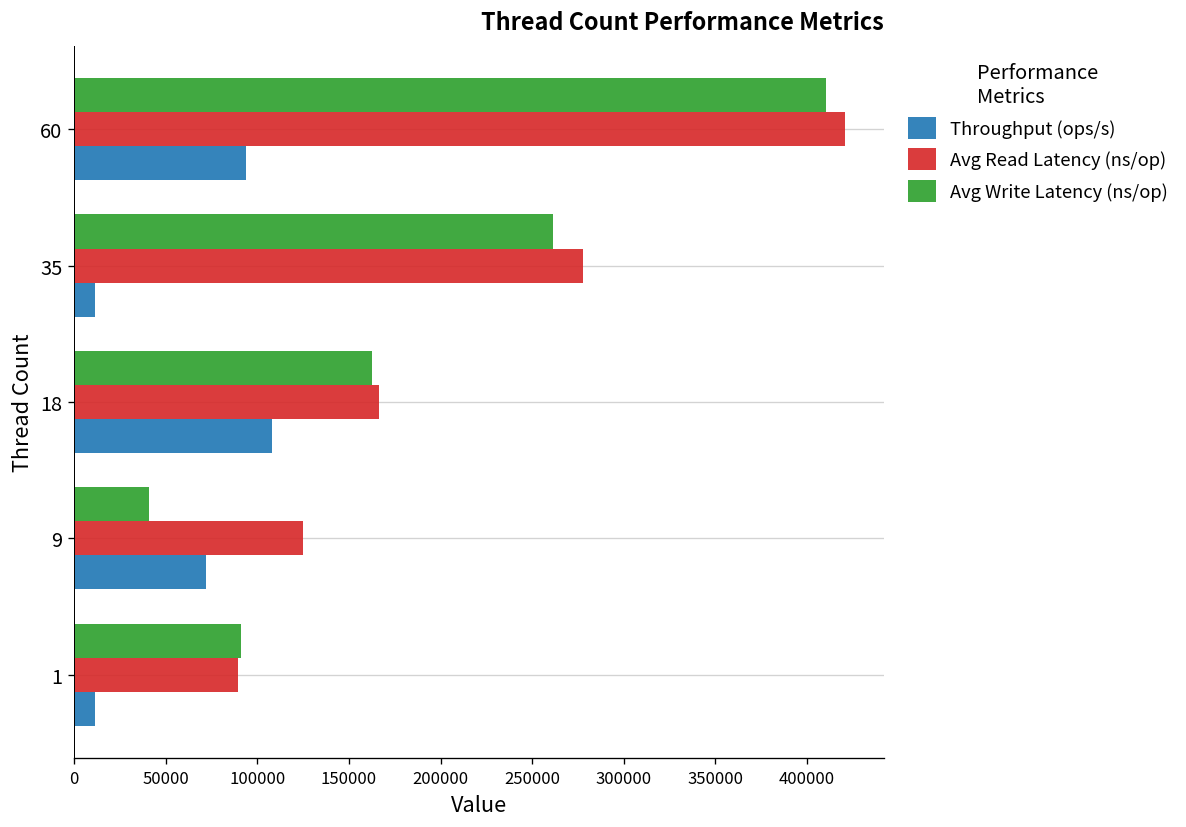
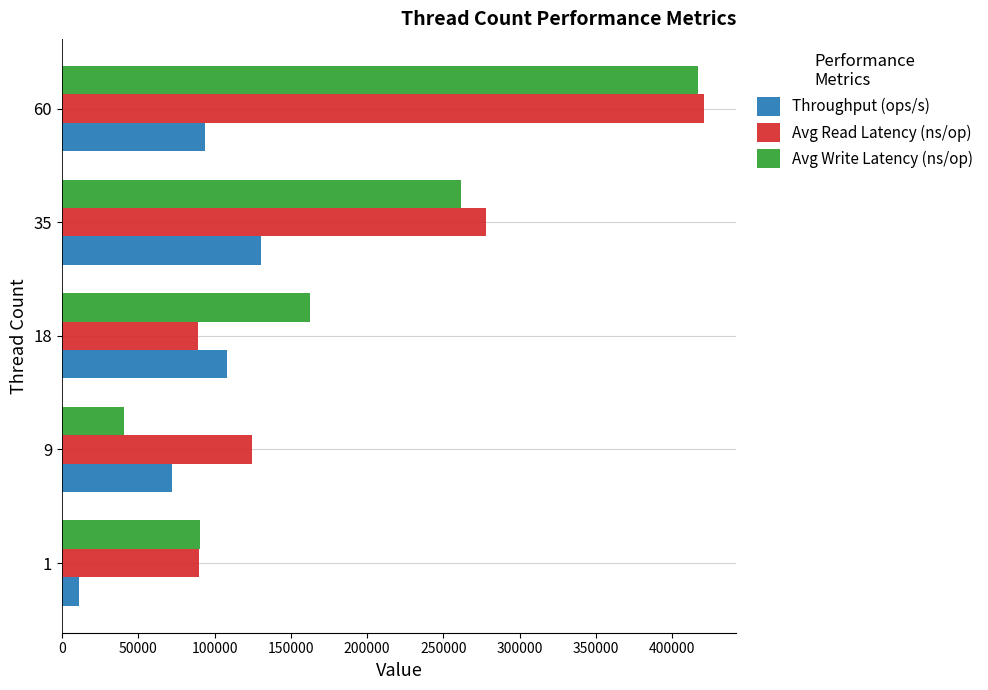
  {
    "Throughput (ops/s)": {
      "60": 94000,
-     "35": 11000,
+     "35": 131000,
      "18": 108000,
      "9": 72000,
      "1": 11000
    },
    "Avg Read Latency (ns/op)": {
      "60": 421000,
      "35": 278000,
-     "18": 167000,
+     "18": 89000,
      "9": 125000,
      "1": 90000
    },
    "Avg Write Latency (ns/op)": {
-     "60": 411000,
+     "60": 417000,
      "35": 262000,
      "18": 162000,
      "9": 41000,
      "1": 91000
    }
  }
